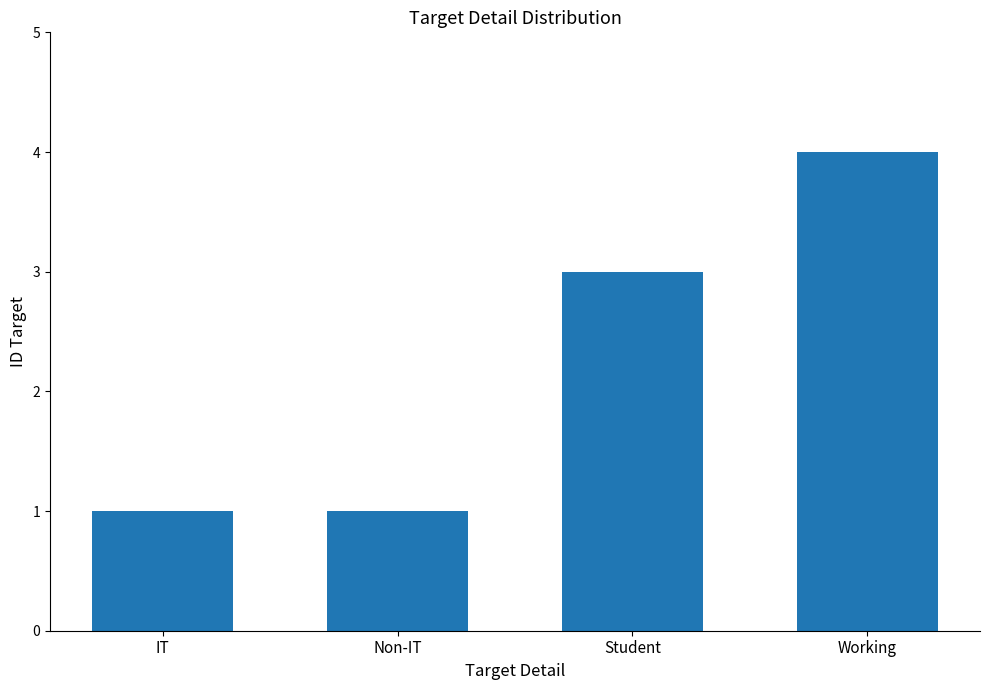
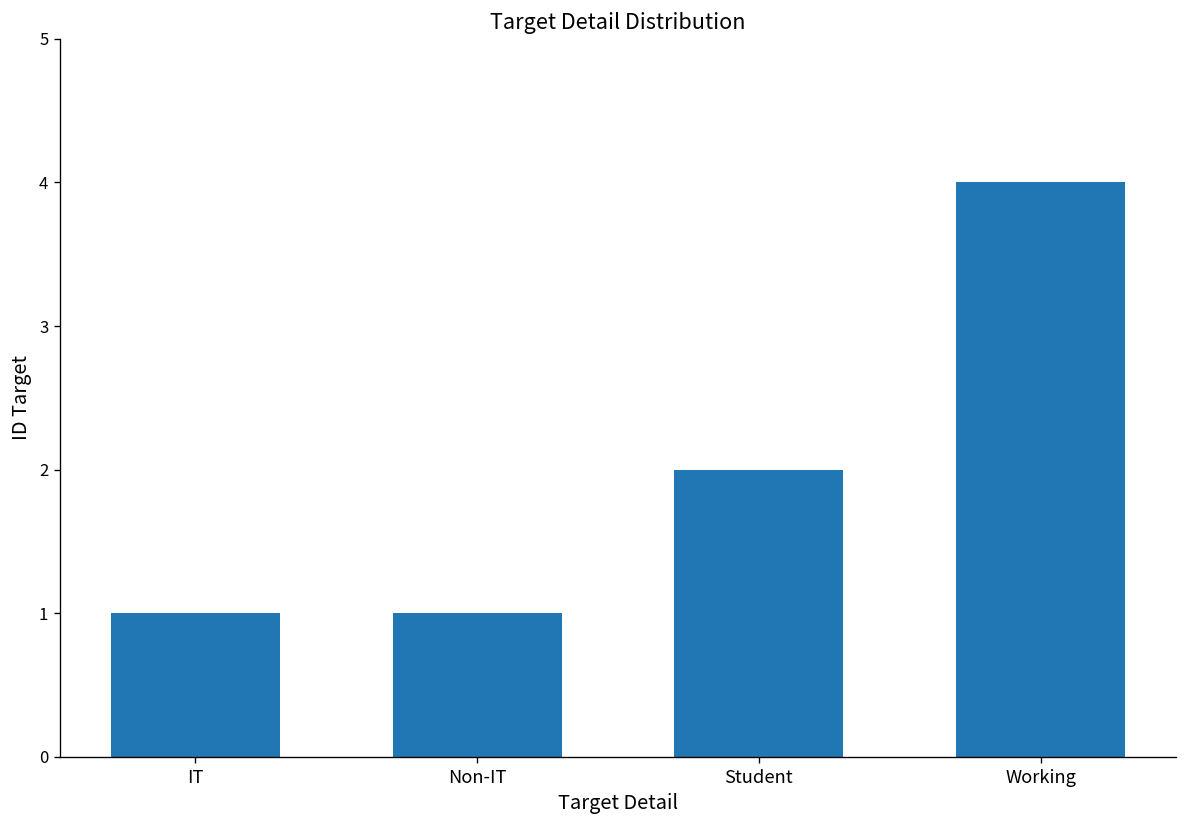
  {
    "IT": 1,
    "Non-IT": 1,
-   "Student": 3,
+   "Student": 2,
    "Working": 4
  }
